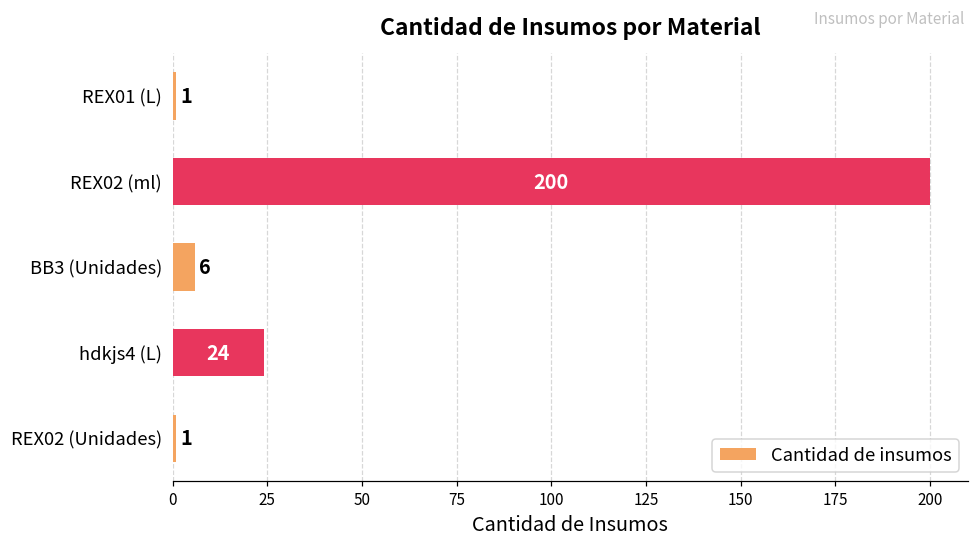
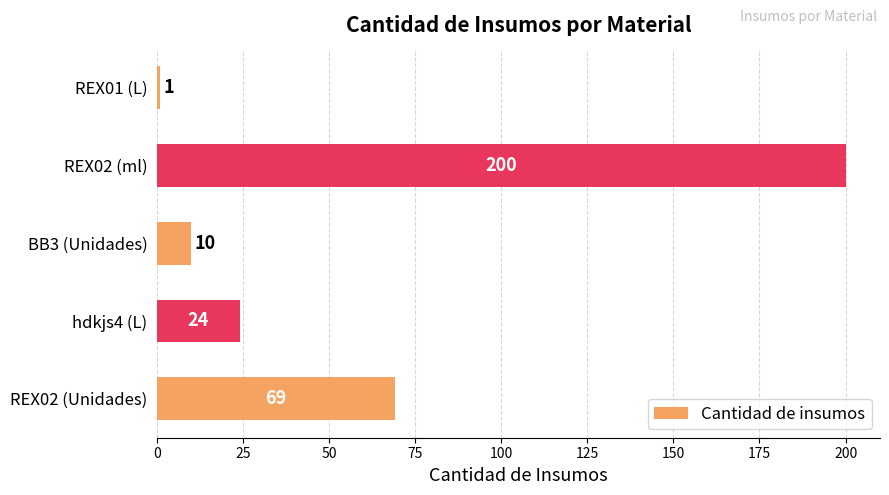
  {
    "REX01 (L)": 1,
    "REX02 (ml)": 200,
-   "BB3 (Unidades)": 6,
+   "BB3 (Unidades)": 10,
    "hdkjs4 (L)": 24,
-   "REX02 (Unidades)": 1
+   "REX02 (Unidades)": 69
  }
